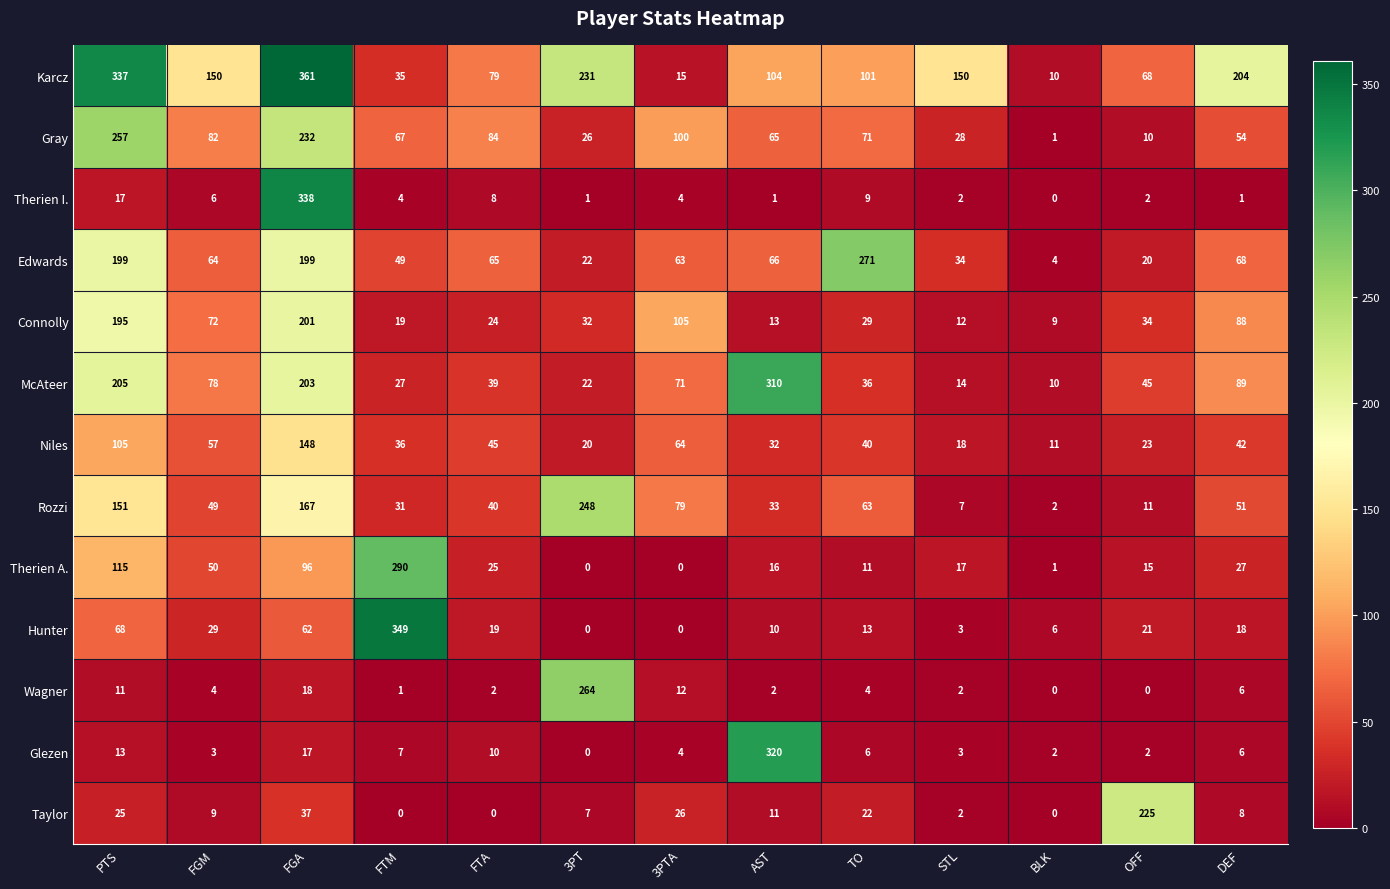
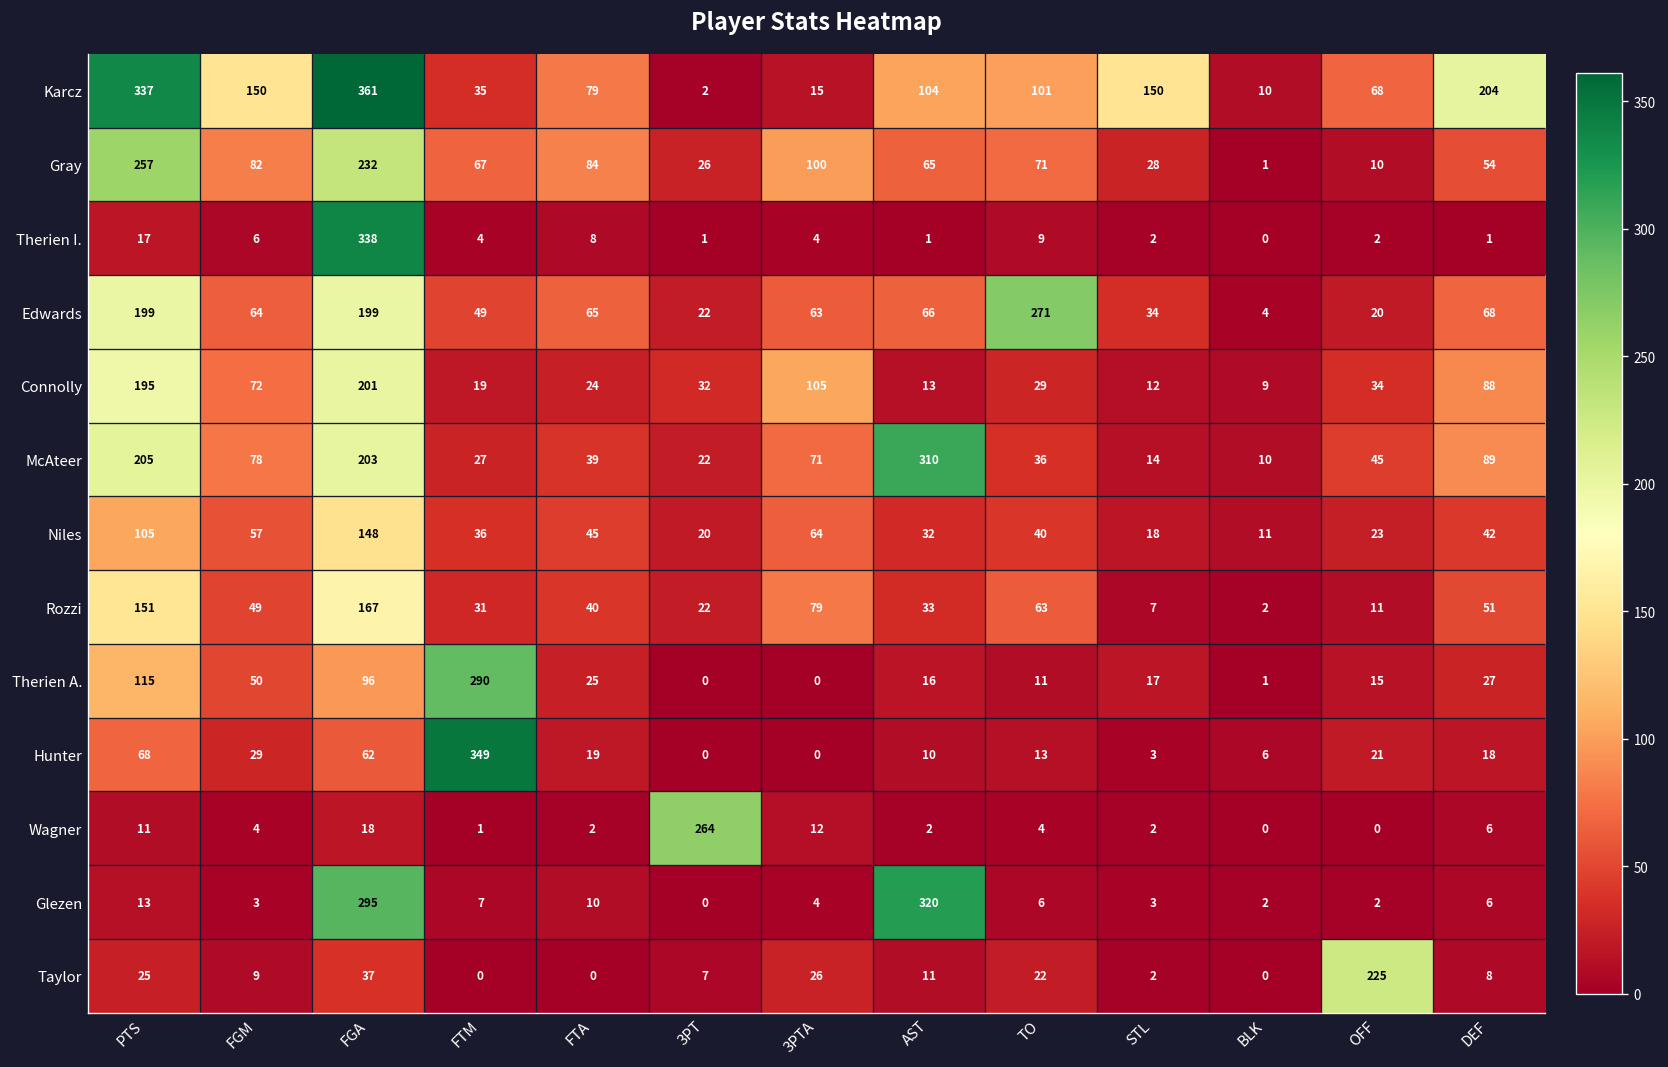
  {
    "Karcz": {
      "PTS": 337,
      "FGM": 150,
      "FGA": 361,
      "FTM": 35,
      "FTA": 79,
-     "3PT": 231,
+     "3PT": 2,
      "3PTA": 15,
      "AST": 104,
      "TO": 101,
      "STL": 150,
      "BLK": 10,
      "OFF": 68,
      "DEF": 204
    },
    "Gray": {
      "PTS": 257,
      "FGM": 82,
      "FGA": 232,
      "FTM": 67,
      "FTA": 84,
      "3PT": 26,
      "3PTA": 100,
      "AST": 65,
      "TO": 71,
      "STL": 28,
      "BLK": 1,
      "OFF": 10,
      "DEF": 54
    },
    "Therien I.": {
      "PTS": 17,
      "FGM": 6,
      "FGA": 338,
      "FTM": 4,
      "FTA": 8,
      "3PT": 1,
      "3PTA": 4,
      "AST": 1,
      "TO": 9,
      "STL": 2,
      "BLK": 0,
      "OFF": 2,
      "DEF": 1
    },
    "Edwards": {
      "PTS": 199,
      "FGM": 64,
      "FGA": 199,
      "FTM": 49,
      "FTA": 65,
      "3PT": 22,
      "3PTA": 63,
      "AST": 66,
      "TO": 271,
      "STL": 34,
      "BLK": 4,
      "OFF": 20,
      "DEF": 68
    },
    "Connolly": {
      "PTS": 195,
      "FGM": 72,
      "FGA": 201,
      "FTM": 19,
      "FTA": 24,
      "3PT": 32,
      "3PTA": 105,
      "AST": 13,
      "TO": 29,
      "STL": 12,
      "BLK": 9,
      "OFF": 34,
      "DEF": 88
    },
    "McAteer": {
      "PTS": 205,
      "FGM": 78,
      "FGA": 203,
      "FTM": 27,
      "FTA": 39,
      "3PT": 22,
      "3PTA": 71,
      "AST": 310,
      "TO": 36,
      "STL": 14,
      "BLK": 10,
      "OFF": 45,
      "DEF": 89
    },
    "Niles": {
      "PTS": 105,
      "FGM": 57,
      "FGA": 148,
      "FTM": 36,
      "FTA": 45,
      "3PT": 20,
      "3PTA": 64,
      "AST": 32,
      "TO": 40,
      "STL": 18,
      "BLK": 11,
      "OFF": 23,
      "DEF": 42
    },
    "Rozzi": {
      "PTS": 151,
      "FGM": 49,
      "FGA": 167,
      "FTM": 31,
      "FTA": 40,
-     "3PT": 248,
+     "3PT": 22,
      "3PTA": 79,
      "AST": 33,
      "TO": 63,
      "STL": 7,
      "BLK": 2,
      "OFF": 11,
      "DEF": 51
    },
    "Therien A.": {
      "PTS": 115,
      "FGM": 50,
      "FGA": 96,
      "FTM": 290,
      "FTA": 25,
      "3PT": 0,
      "3PTA": 0,
      "AST": 16,
      "TO": 11,
      "STL": 17,
      "BLK": 1,
      "OFF": 15,
      "DEF": 27
    },
    "Hunter": {
      "PTS": 68,
      "FGM": 29,
      "FGA": 62,
      "FTM": 349,
      "FTA": 19,
      "3PT": 0,
      "3PTA": 0,
      "AST": 10,
      "TO": 13,
      "STL": 3,
      "BLK": 6,
      "OFF": 21,
      "DEF": 18
    },
    "Wagner": {
      "PTS": 11,
      "FGM": 4,
      "FGA": 18,
      "FTM": 1,
      "FTA": 2,
      "3PT": 264,
      "3PTA": 12,
      "AST": 2,
      "TO": 4,
      "STL": 2,
      "BLK": 0,
      "OFF": 0,
      "DEF": 6
    },
    "Glezen": {
      "PTS": 13,
      "FGM": 3,
-     "FGA": 17,
+     "FGA": 295,
      "FTM": 7,
      "FTA": 10,
      "3PT": 0,
      "3PTA": 4,
      "AST": 320,
      "TO": 6,
      "STL": 3,
      "BLK": 2,
      "OFF": 2,
      "DEF": 6
    },
    "Taylor": {
      "PTS": 25,
      "FGM": 9,
      "FGA": 37,
      "FTM": 0,
      "FTA": 0,
      "3PT": 7,
      "3PTA": 26,
      "AST": 11,
      "TO": 22,
      "STL": 2,
      "BLK": 0,
      "OFF": 225,
      "DEF": 8
    }
  }
